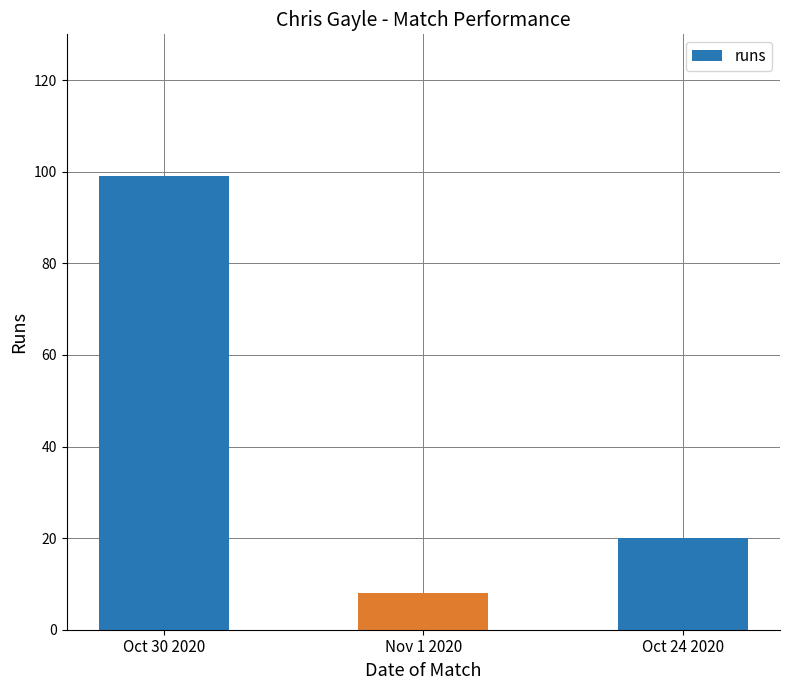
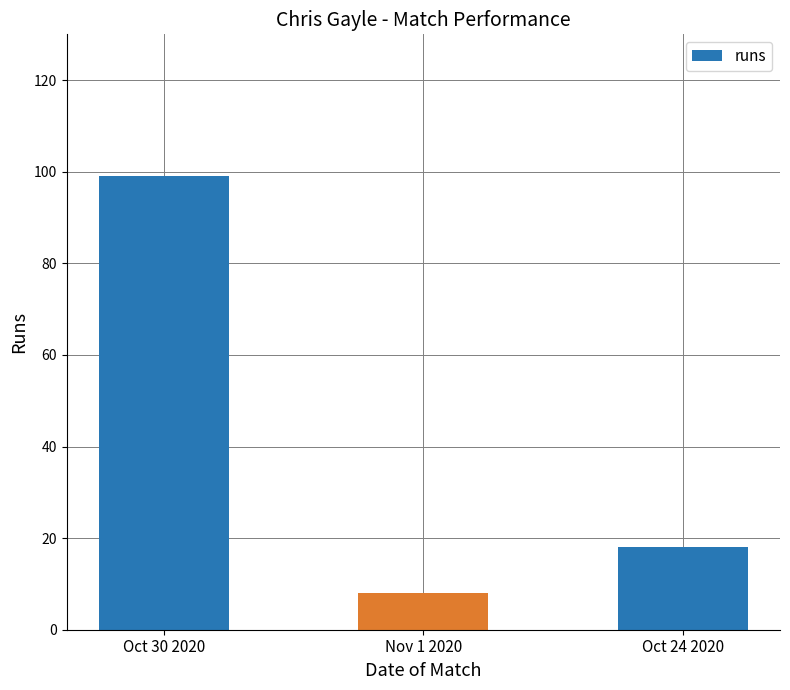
  {
    "Oct 30 2020": 99,
    "Nov 1 2020": 8,
-   "Oct 24 2020": 20
+   "Oct 24 2020": 18
  }
